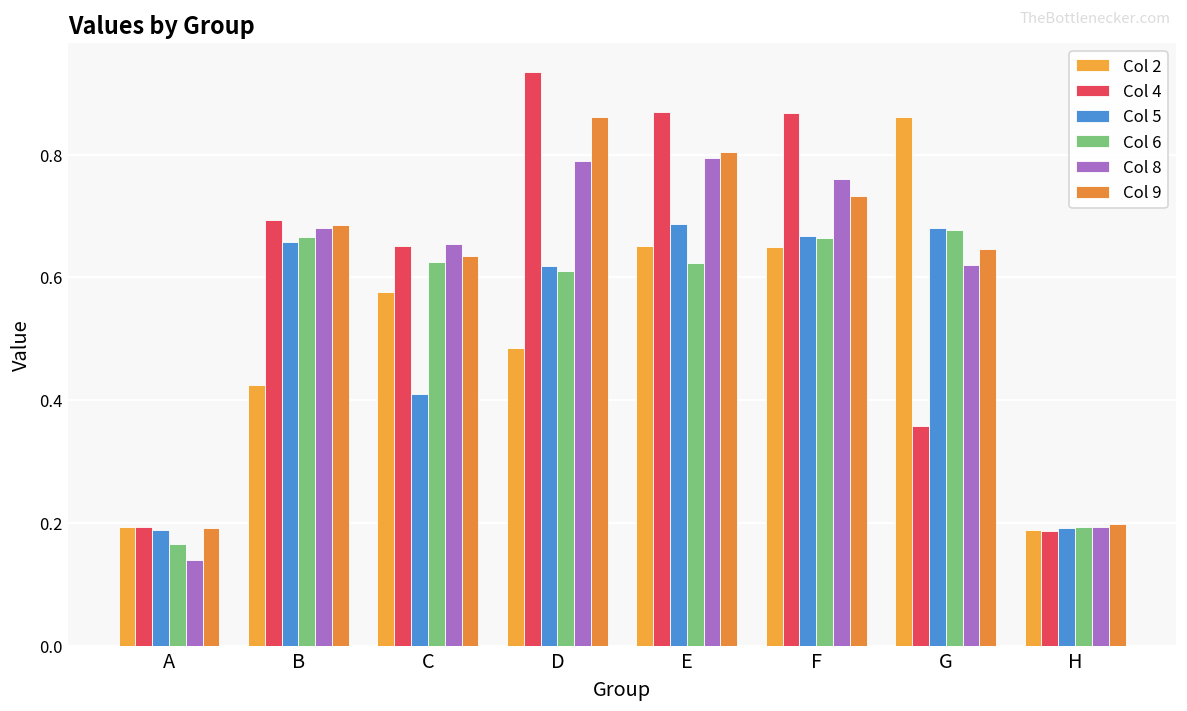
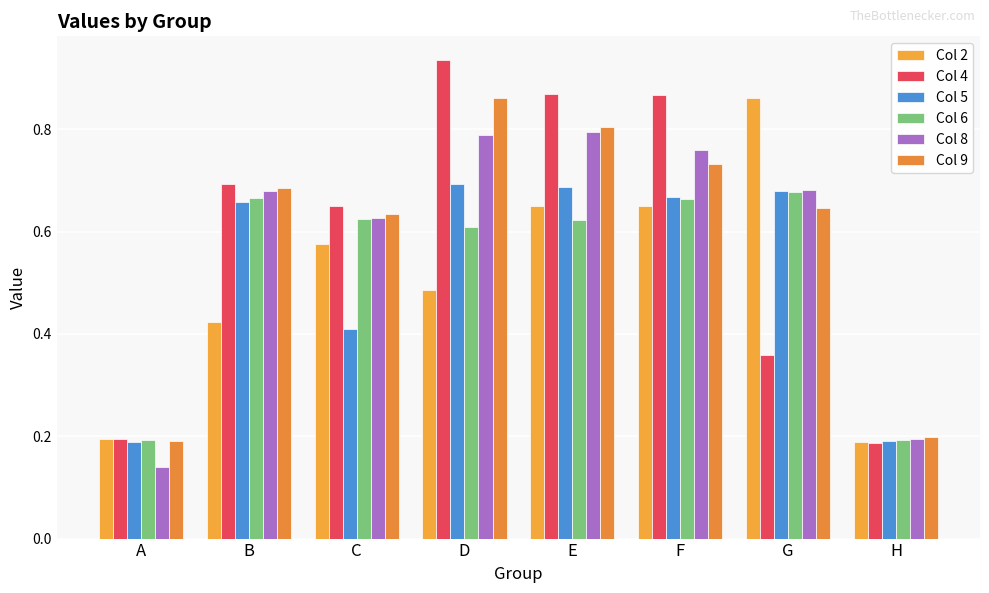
  {
    "Col 4": {
      "A": 0.19,
      "B": 0.69,
      "C": 0.65,
      "D": 0.94,
      "E": 0.87,
      "F": 0.87,
      "G": 0.36,
      "H": 0.19
    },
    "Col 5": {
      "A": 0.19,
      "B": 0.66,
      "C": 0.41,
-     "D": 0.62,
+     "D": 0.69,
      "E": 0.69,
      "F": 0.67,
      "G": 0.68,
      "H": 0.19
    },
    "Col 6": {
-     "A": 0.17,
+     "A": 0.19,
      "B": 0.67,
      "C": 0.63,
      "D": 0.61,
      "E": 0.62,
      "F": 0.66,
      "G": 0.68,
      "H": 0.19
    },
    "Col 8": {
      "A": 0.14,
      "B": 0.68,
-     "C": 0.65,
+     "C": 0.63,
      "D": 0.79,
      "E": 0.79,
      "F": 0.76,
-     "G": 0.62,
+     "G": 0.68,
      "H": 0.19
    }
  }
